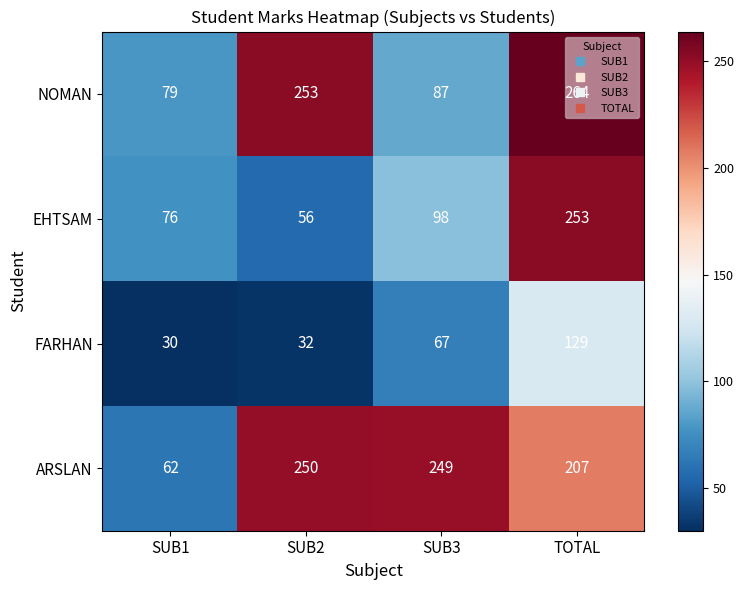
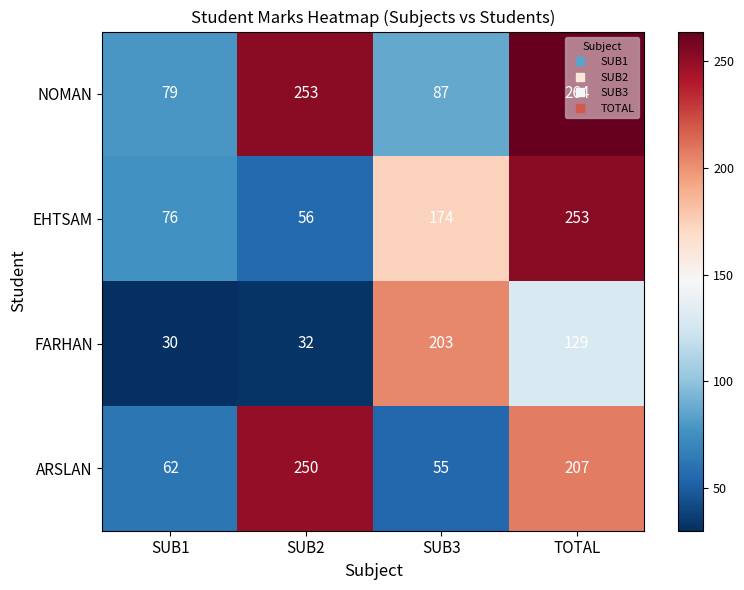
  {
    "NOMAN": {
      "SUB1": 79,
      "SUB2": 253,
      "SUB3": 87
    },
    "EHTSAM": {
      "SUB1": 76,
      "SUB2": 56,
-     "SUB3": 98,
+     "SUB3": 174,
      "TOTAL": 253
    },
    "FARHAN": {
      "SUB1": 30,
      "SUB2": 32,
-     "SUB3": 67
+     "SUB3": 203
    },
    "ARSLAN": {
      "SUB1": 62,
      "SUB2": 250,
-     "SUB3": 249,
+     "SUB3": 55,
      "TOTAL": 207
    }
  }
